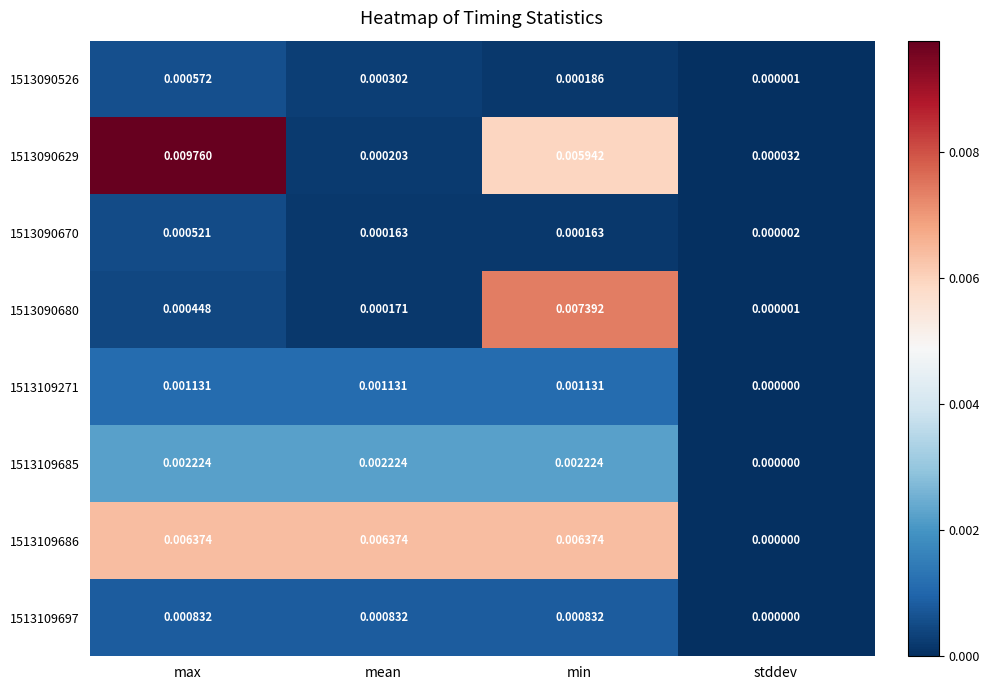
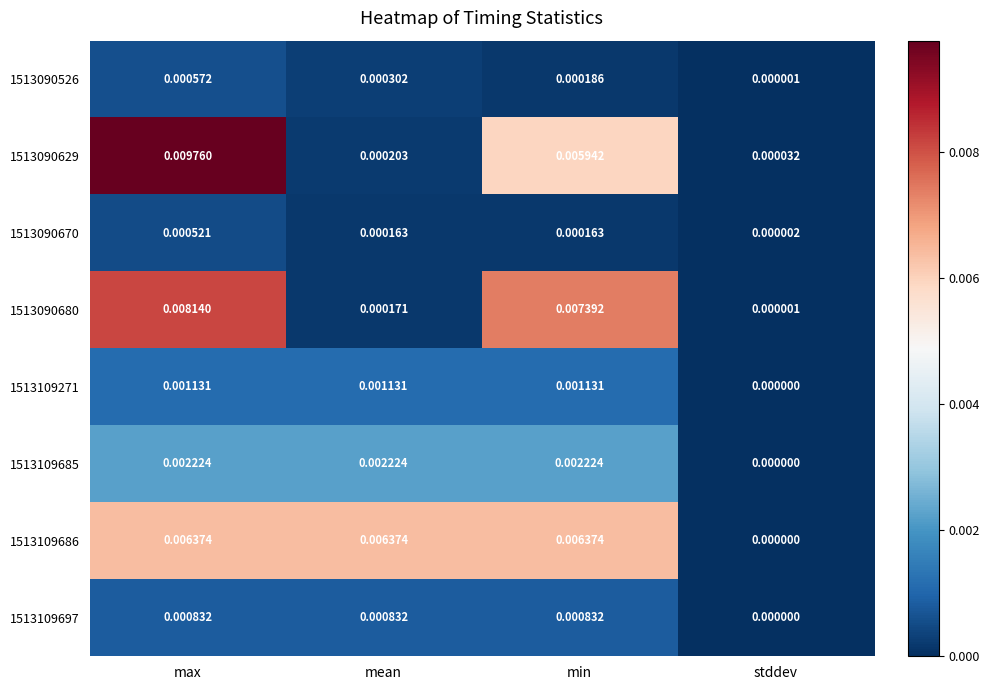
  {
    "1513090526": {
      "max": 0.000572,
      "mean": 0.000302,
      "min": 0.000186,
      "stddev": 0.000001
    },
    "1513090629": {
      "max": 0.009760,
      "mean": 0.000203,
      "min": 0.005942,
      "stddev": 0.000032
    },
    "1513090670": {
      "max": 0.000521,
      "mean": 0.000163,
      "min": 0.000163,
      "stddev": 0.000002
    },
    "1513090680": {
-     "max": 0.000448,
+     "max": 0.008140,
      "mean": 0.000171,
      "min": 0.007392,
      "stddev": 0.000001
    },
    "1513109271": {
      "max": 0.001131,
      "mean": 0.001131,
      "min": 0.001131,
      "stddev": 0.000000
    },
    "1513109685": {
      "max": 0.002224,
      "mean": 0.002224,
      "min": 0.002224,
      "stddev": 0.000000
    },
    "1513109686": {
      "max": 0.006374,
      "mean": 0.006374,
      "min": 0.006374,
      "stddev": 0.000000
    },
    "1513109697": {
      "max": 0.000832,
      "mean": 0.000832,
      "min": 0.000832,
      "stddev": 0.000000
    }
  }
